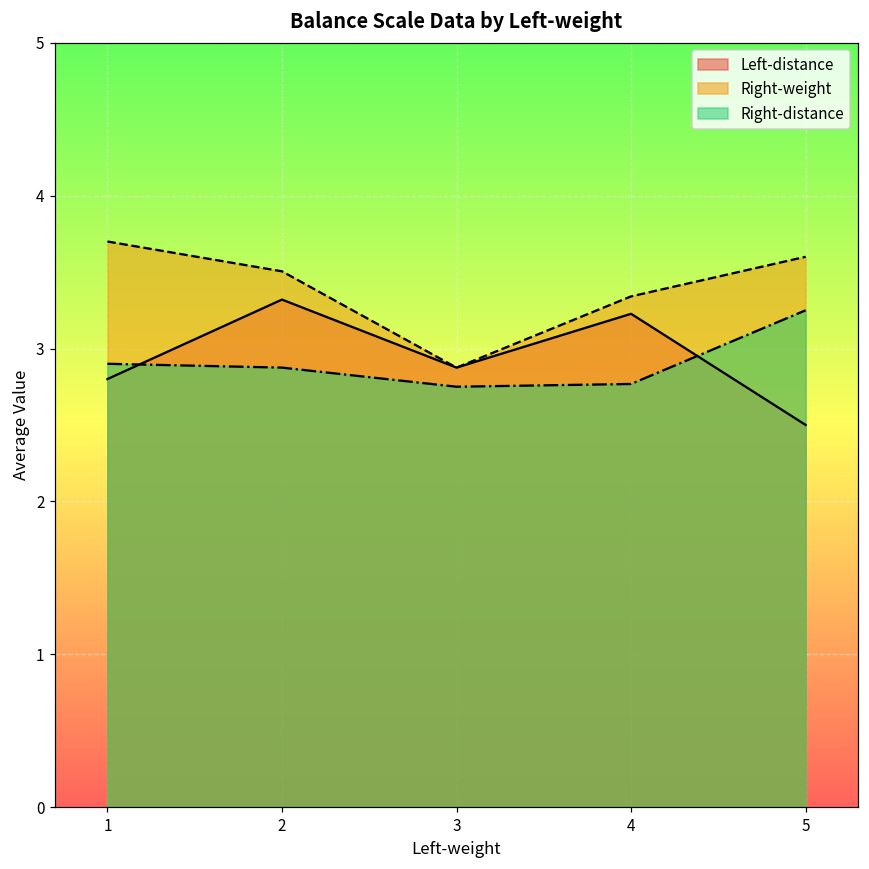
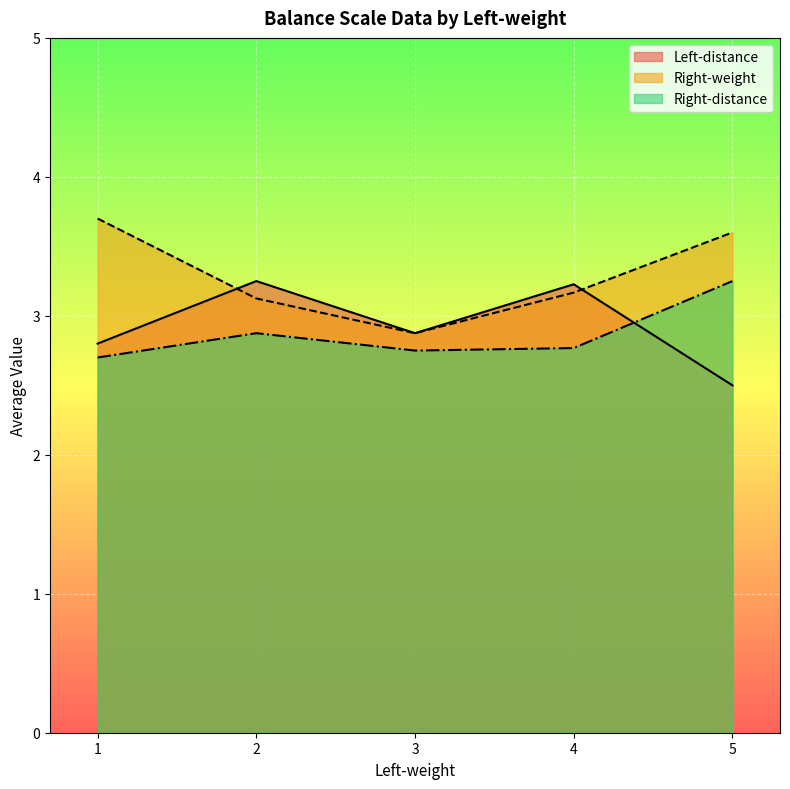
  {
    "Left-distance": {
      "1": 2.80,
-     "2": 3.32,
+     "2": 3.25,
      "4": 3.23,
      "5": 2.50
    },
    "Right-weight": {
      "1": 3.70,
-     "2": 3.51,
-     "4": 3.34,
+     "2": 3.13,
+     "4": 3.17,
      "5": 3.60
    },
    "Right-distance": {
-     "1": 2.9,
+     "1": 2.7,
      "2": 2.88,
      "3": 2.75,
      "4": 2.77,
      "5": 3.25
    }
  }
